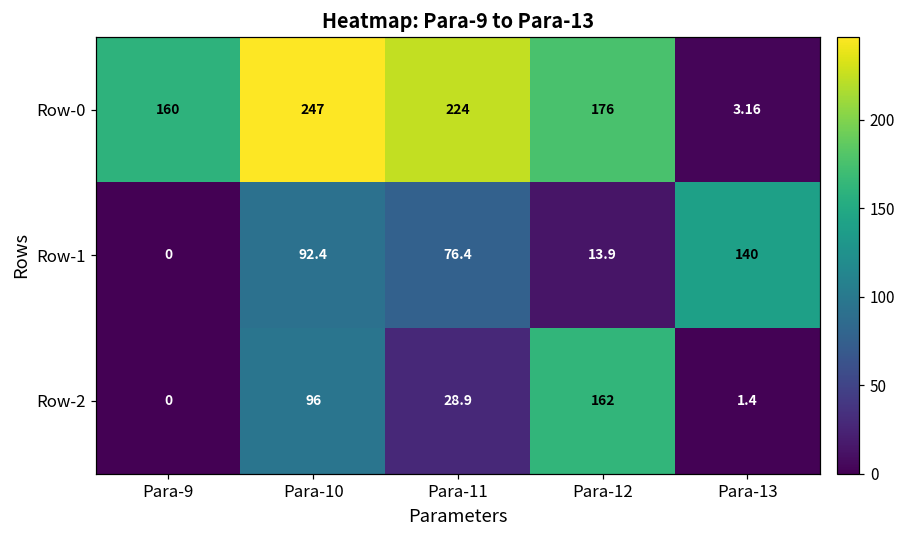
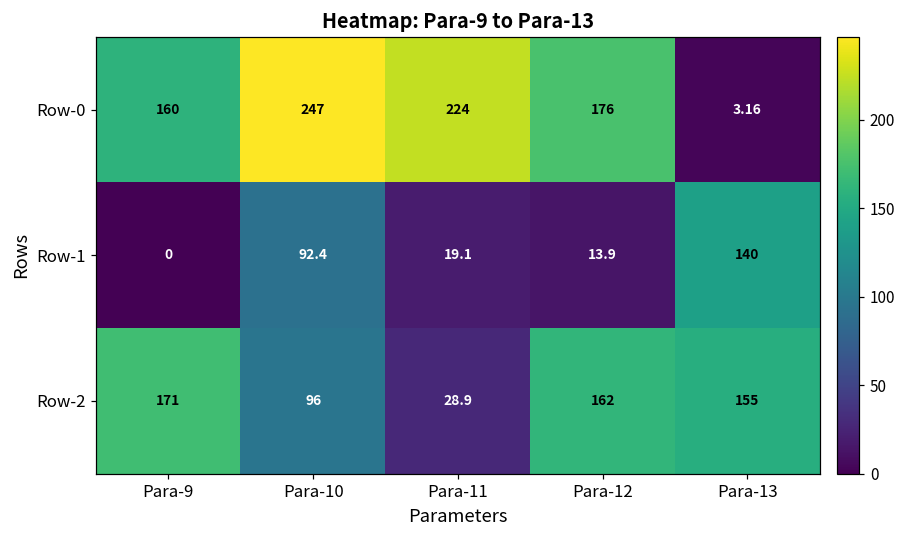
  {
    "Row-0": {
      "Para-9": 160,
      "Para-10": 247,
      "Para-11": 224,
      "Para-12": 176,
      "Para-13": 3.16
    },
    "Row-1": {
      "Para-9": 0,
      "Para-10": 92.4,
-     "Para-11": 76.4,
+     "Para-11": 19.1,
      "Para-12": 13.9,
      "Para-13": 140
    },
    "Row-2": {
-     "Para-9": 0,
+     "Para-9": 171,
      "Para-10": 96,
      "Para-11": 28.9,
      "Para-12": 162,
-     "Para-13": 1.4
+     "Para-13": 155
    }
  }
